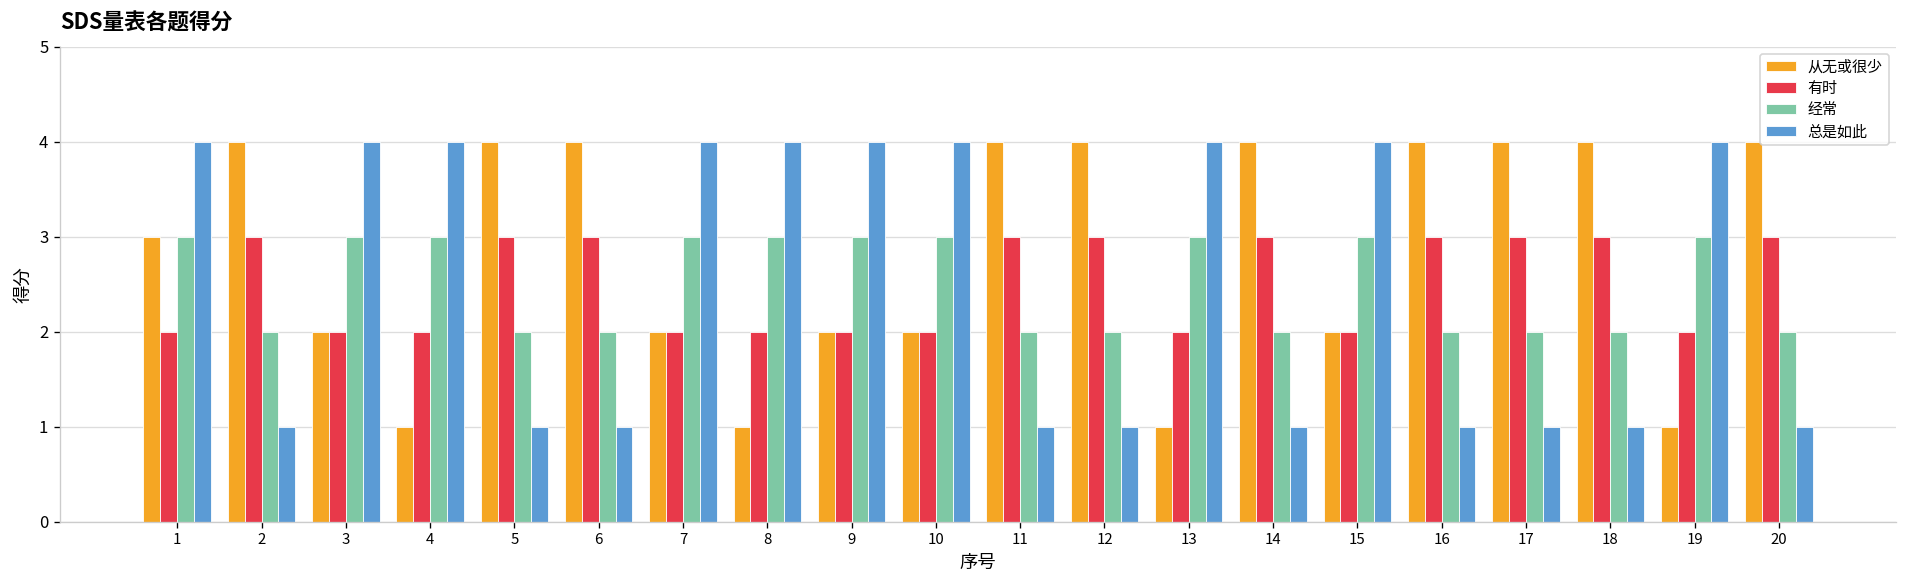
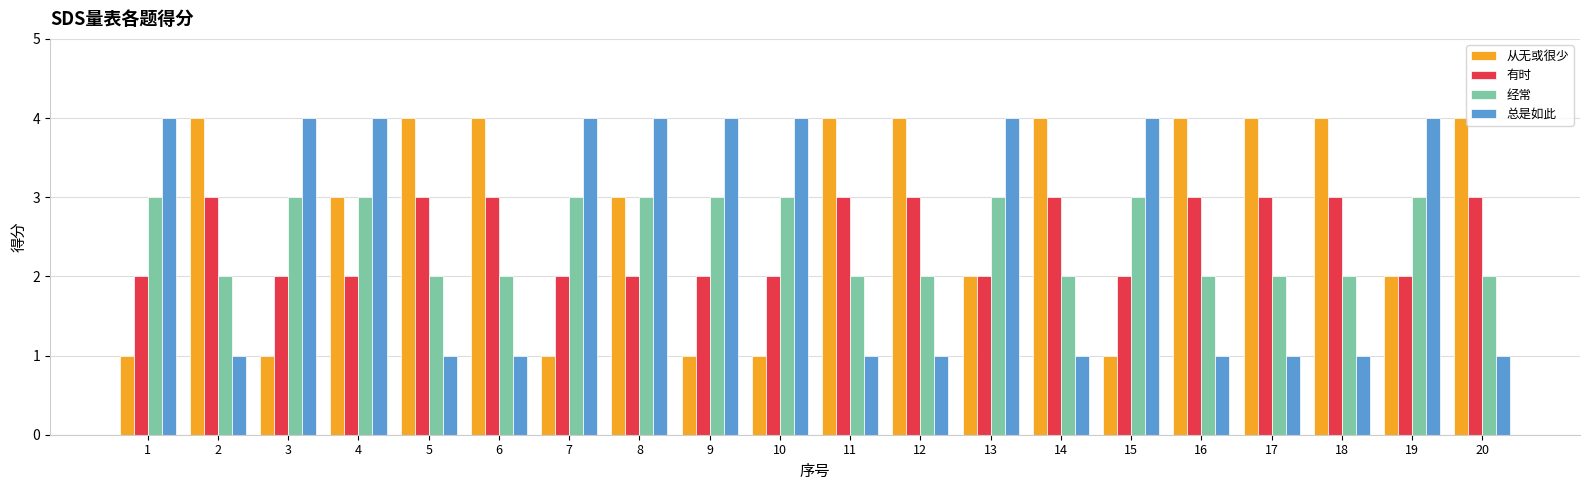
  {
    "从无或很少": {
-     "1": 3,
+     "1": 1,
      "2": 4,
-     "3": 2,
-     "4": 1,
+     "3": 1,
+     "4": 3,
      "5": 4,
      "6": 4,
-     "7": 2,
-     "8": 1,
-     "9": 2,
-     "10": 2,
+     "7": 1,
+     "8": 3,
+     "9": 1,
+     "10": 1,
      "11": 4,
      "12": 4,
-     "13": 1,
+     "13": 2,
      "14": 4,
-     "15": 2,
+     "15": 1,
      "16": 4,
      "17": 4,
      "18": 4,
-     "19": 1,
+     "19": 2,
      "20": 4
    },
    "有时": {
      "1": 2,
      "2": 3,
      "3": 2,
      "4": 2,
      "5": 3,
      "6": 3,
      "7": 2,
      "8": 2,
      "9": 2,
      "10": 2,
      "11": 3,
      "12": 3,
      "13": 2,
      "14": 3,
      "15": 2,
      "16": 3,
      "17": 3,
      "18": 3,
      "19": 2,
      "20": 3
    },
    "经常": {
      "1": 3,
      "2": 2,
      "3": 3,
      "4": 3,
      "5": 2,
      "6": 2,
      "7": 3,
      "8": 3,
      "9": 3,
      "10": 3,
      "11": 2,
      "12": 2,
      "13": 3,
      "14": 2,
      "15": 3,
      "16": 2,
      "17": 2,
      "18": 2,
      "19": 3,
      "20": 2
    },
    "总是如此": {
      "1": 4,
      "2": 1,
      "3": 4,
      "4": 4,
      "5": 1,
      "6": 1,
      "7": 4,
      "8": 4,
      "9": 4,
      "10": 4,
      "11": 1,
      "12": 1,
      "13": 4,
      "14": 1,
      "15": 4,
      "16": 1,
      "17": 1,
      "18": 1,
      "19": 4,
      "20": 1
    }
  }
